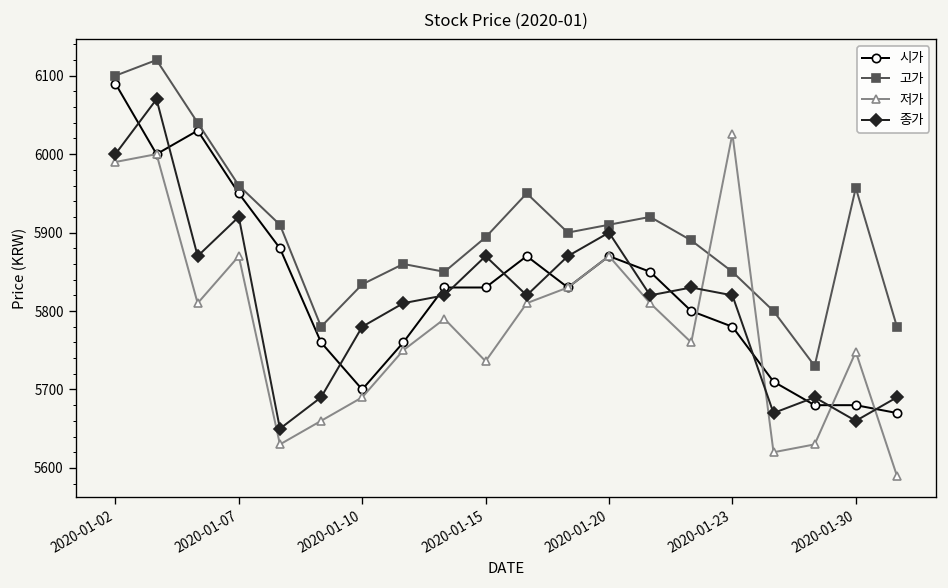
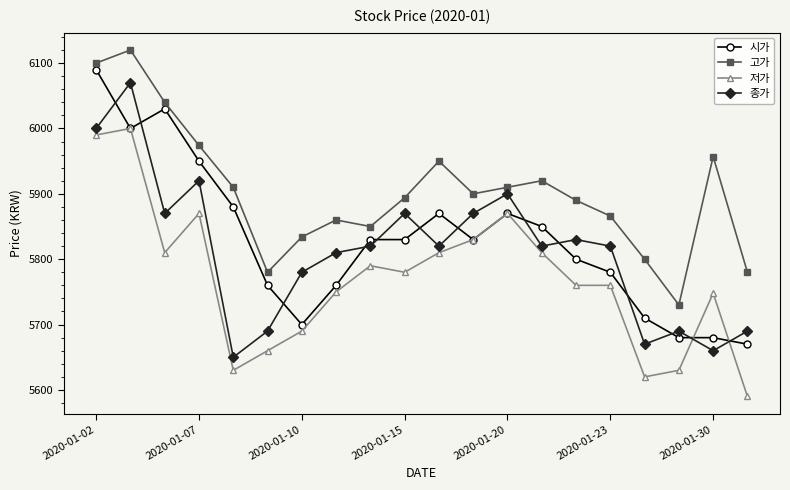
  {
    "고가": {
      "2020-01-02": 6100,
-     "2020-01-07": 5960,
+     "2020-01-07": 5970,
      "2020-01-10": 5830,
      "2020-01-15": 5890,
      "2020-01-20": 5910,
-     "2020-01-23": 5850,
+     "2020-01-23": 5870,
      "2020-01-30": 5960
    },
    "저가": {
      "2020-01-02": 5990,
      "2020-01-07": 5870,
      "2020-01-10": 5690,
-     "2020-01-15": 5740,
-     "2020-01-23": 6030,
+     "2020-01-15": 5780,
+     "2020-01-23": 5760,
      "2020-01-30": 5750
    }
  }
